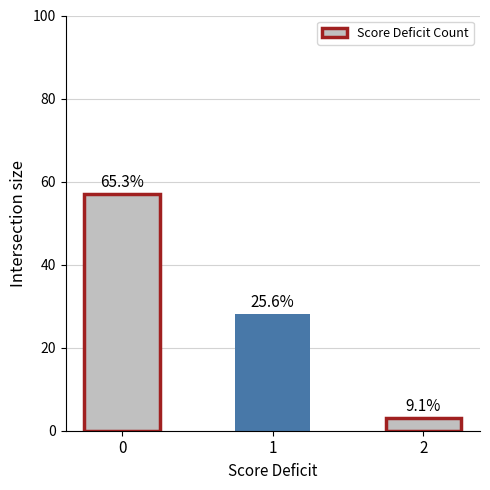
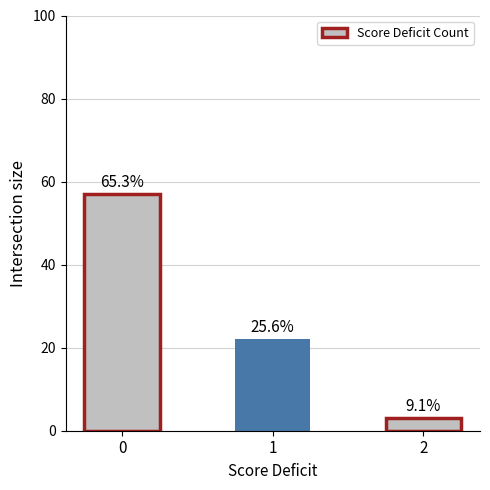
  {
-   "1": 28
+   "1": 22
  }
